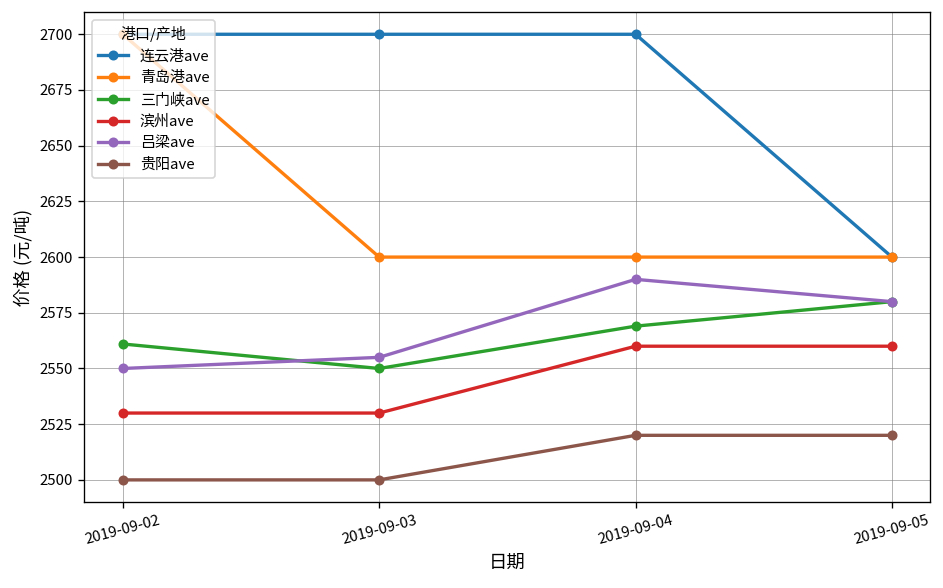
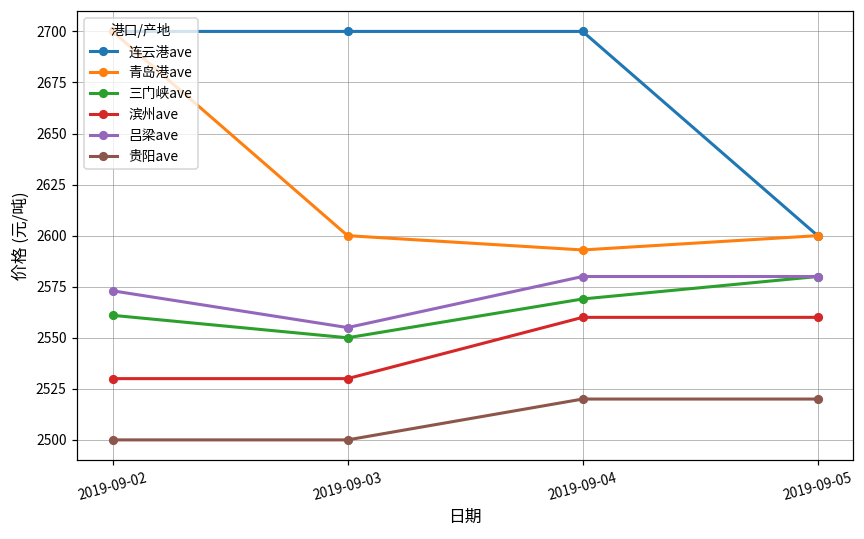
  {
    "连云港ave": {
      "2019-09-03": 2700,
      "2019-09-04": 2700
    },
    "青岛港ave": {
      "2019-09-03": 2600,
-     "2019-09-04": 2600
+     "2019-09-04": 2593
    },
    "三门峡ave": {
      "2019-09-02": 2561,
      "2019-09-03": 2550,
      "2019-09-04": 2569
    },
    "滨州ave": {
      "2019-09-02": 2530,
      "2019-09-03": 2530,
      "2019-09-04": 2560,
      "2019-09-05": 2560
    },
    "吕梁ave": {
-     "2019-09-02": 2550,
+     "2019-09-02": 2573,
      "2019-09-03": 2555,
-     "2019-09-04": 2590
+     "2019-09-04": 2580
    },
    "贵阳ave": {
      "2019-09-02": 2500,
      "2019-09-03": 2500,
      "2019-09-04": 2520,
      "2019-09-05": 2520
    }
  }
